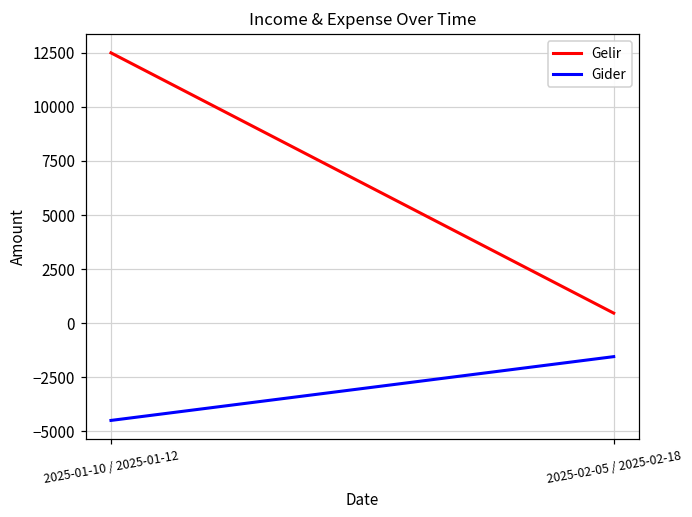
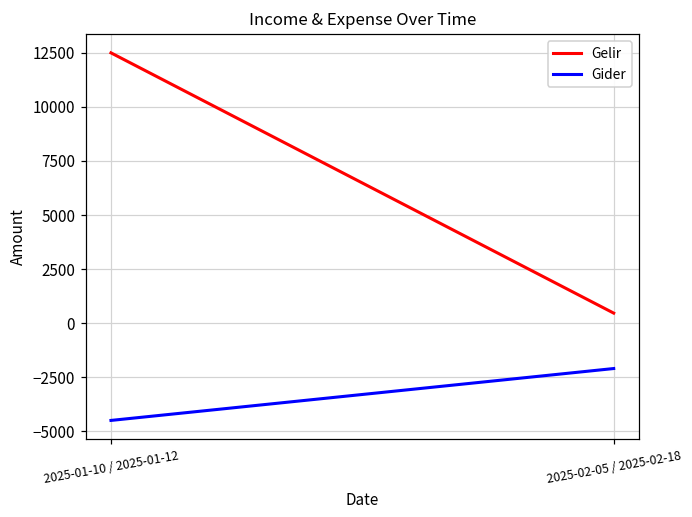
  {
    "Gelir": {
      "2025-01-10 / 2025-01-12": 12500,
      "2025-02-05 / 2025-02-18": 500
    },
    "Gider": {
      "2025-01-10 / 2025-01-12": -4500,
-     "2025-02-05 / 2025-02-18": -1600
+     "2025-02-05 / 2025-02-18": -2100
    }
  }
